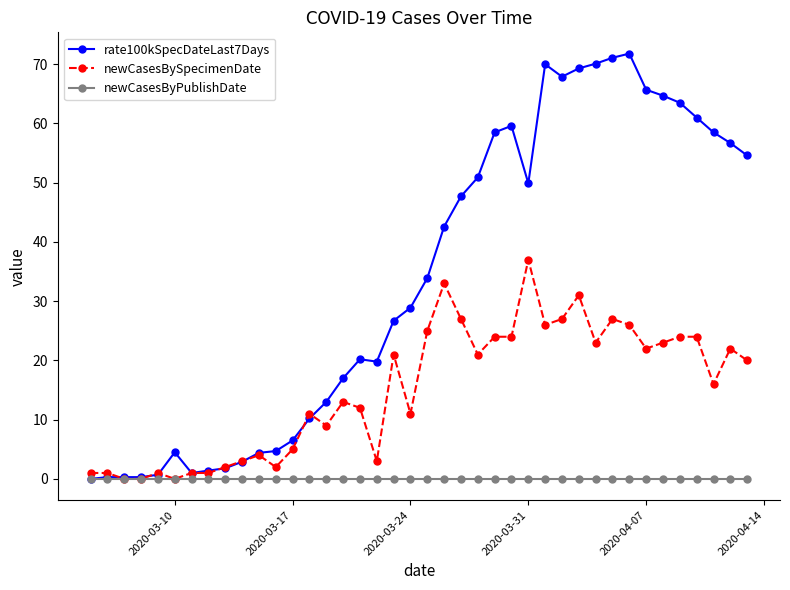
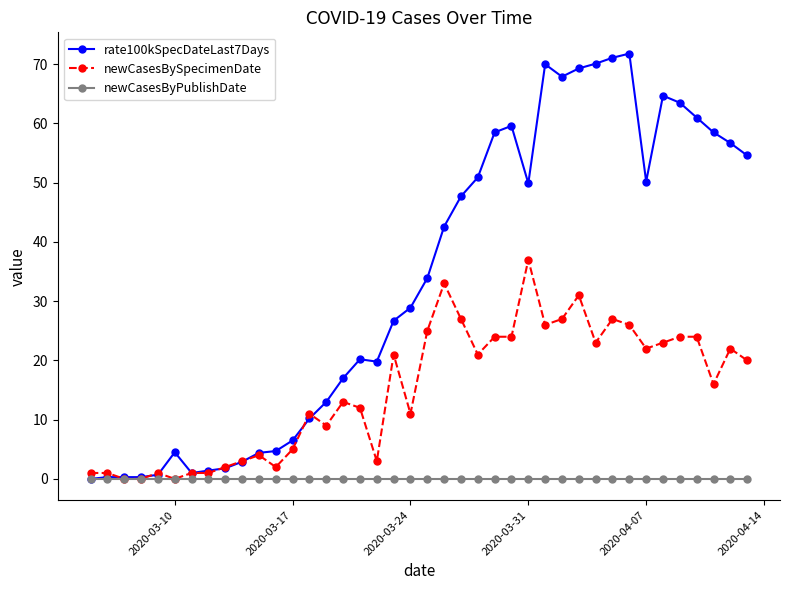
  {
    "rate100kSpecDateLast7Days": {
      "2020-03-10": 5,
      "2020-03-17": 7,
      "2020-03-24": 29,
      "2020-03-31": 50,
-     "2020-04-07": 66
+     "2020-04-07": 50
    },
    "newCasesBySpecimenDate": {
      "2020-03-17": 5,
      "2020-03-24": 11,
      "2020-03-31": 37,
      "2020-04-07": 22
    },
    "newCasesByPublishDate": {
      "2020-03-17": 0,
      "2020-03-24": 0,
      "2020-03-31": 0,
      "2020-04-07": 0
    }
  }
